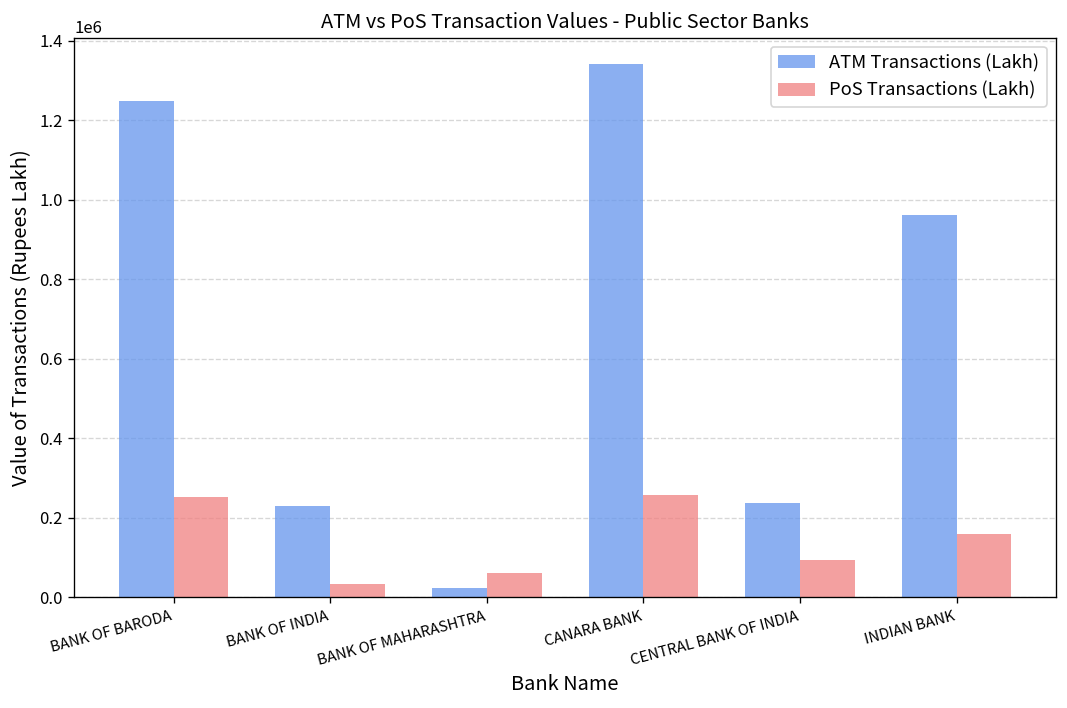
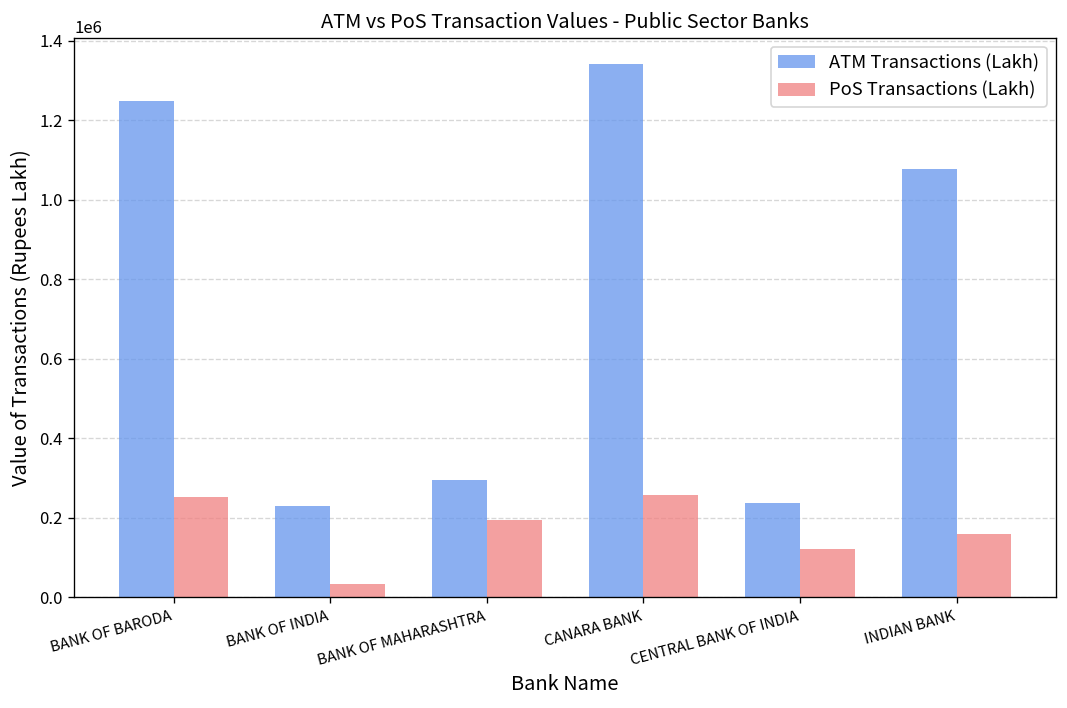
  {
    "ATM Transactions (Lakh)": {
      "BANK OF BARODA": 1250000,
      "BANK OF INDIA": 230000,
-     "BANK OF MAHARASHTRA": 20000,
+     "BANK OF MAHARASHTRA": 300000,
      "CANARA BANK": 1340000,
      "CENTRAL BANK OF INDIA": 240000,
-     "INDIAN BANK": 960000
+     "INDIAN BANK": 1080000
    },
    "PoS Transactions (Lakh)": {
      "BANK OF BARODA": 250000,
      "BANK OF INDIA": 30000,
-     "BANK OF MAHARASHTRA": 60000,
+     "BANK OF MAHARASHTRA": 190000,
      "CANARA BANK": 260000,
-     "CENTRAL BANK OF INDIA": 90000,
+     "CENTRAL BANK OF INDIA": 120000,
      "INDIAN BANK": 160000
    }
  }
